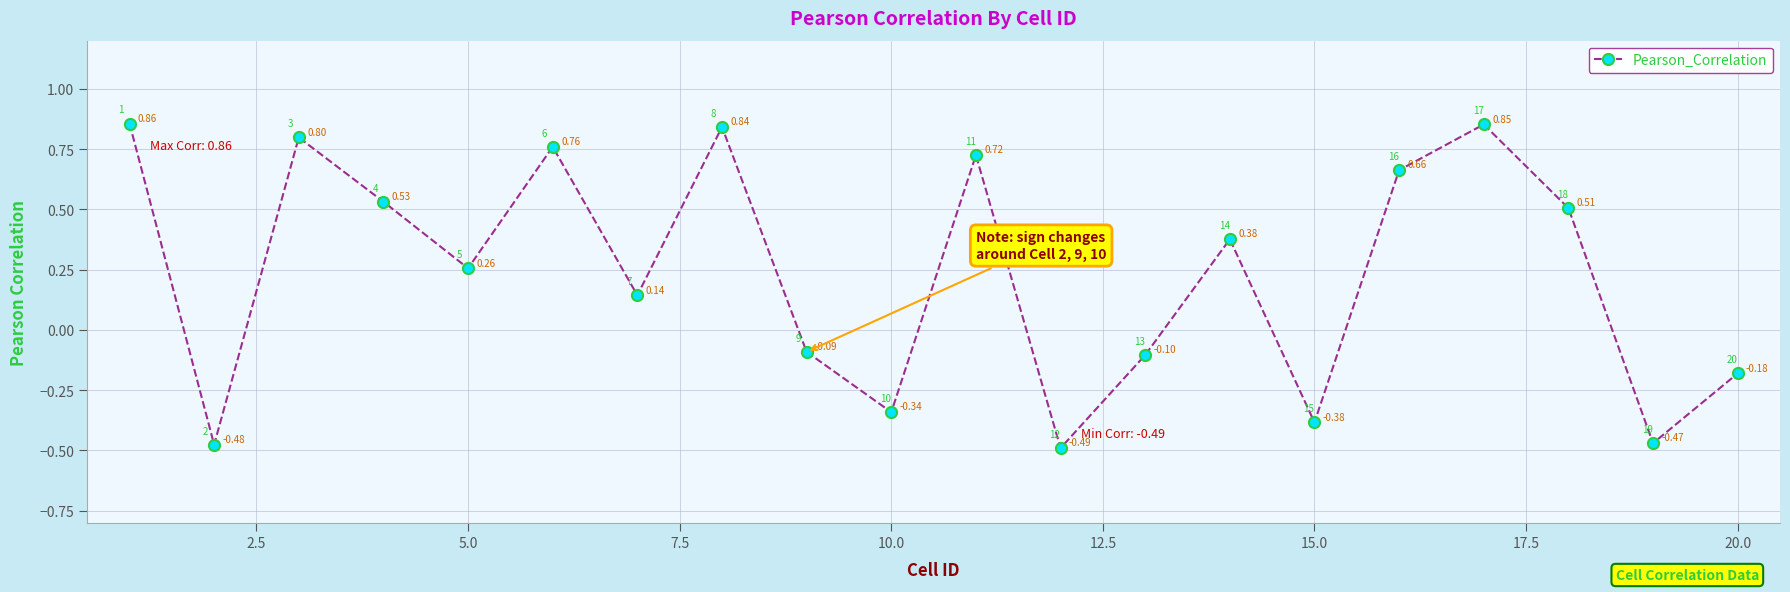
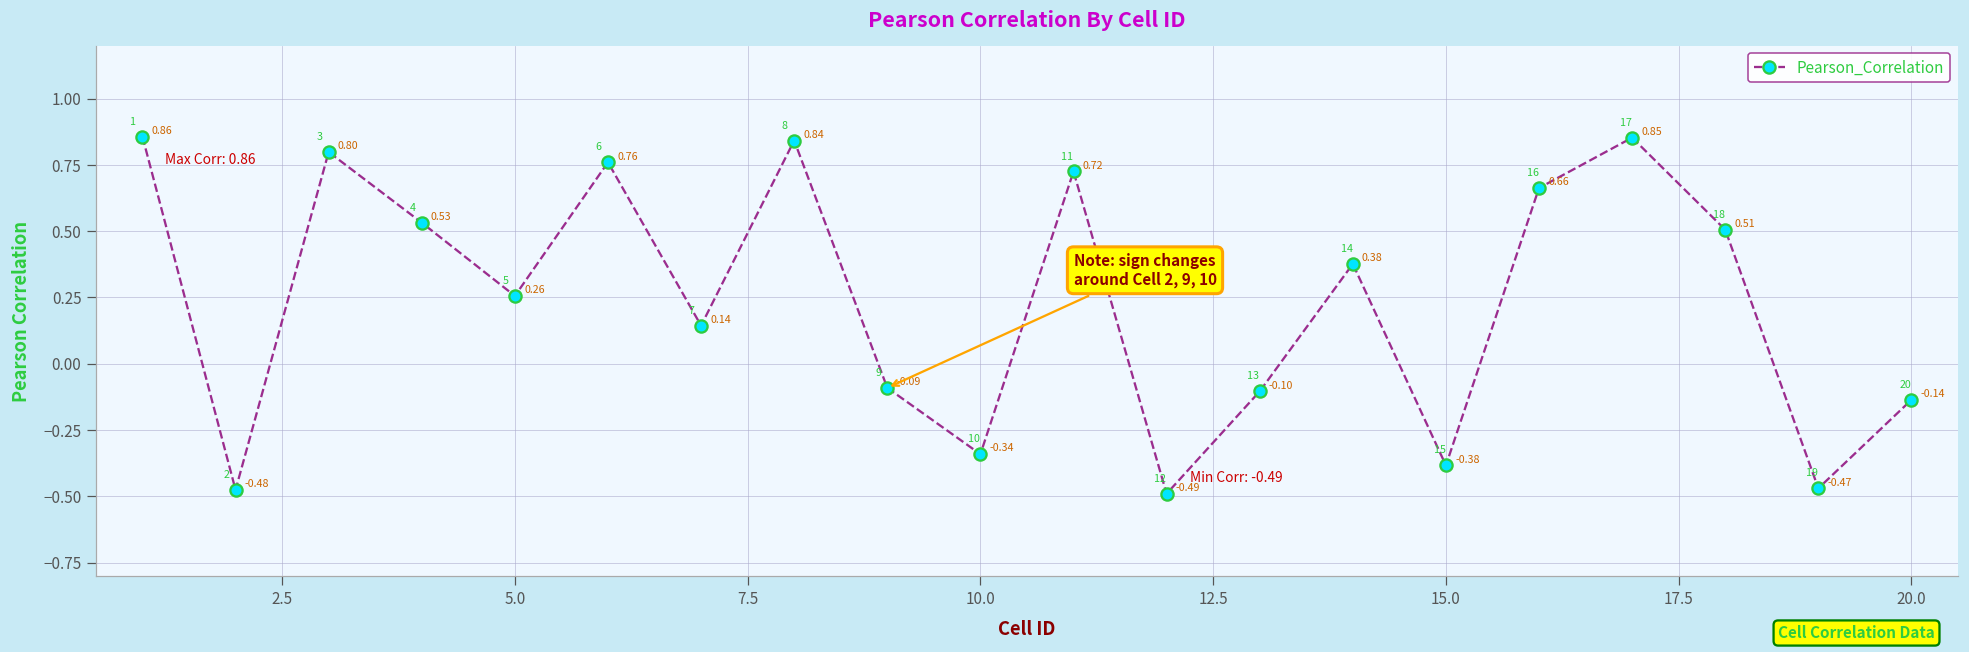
  {
    "5.0": 0.26,
    "10.0": -0.34,
    "15.0": -0.38,
-   "20.0": -0.18
+   "20.0": -0.14
  }
